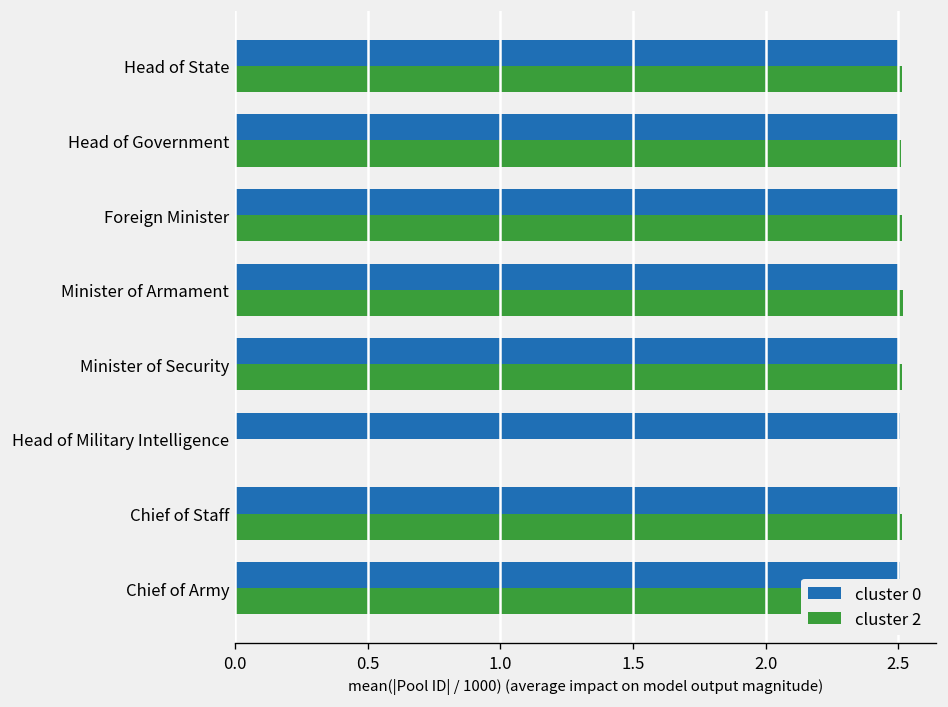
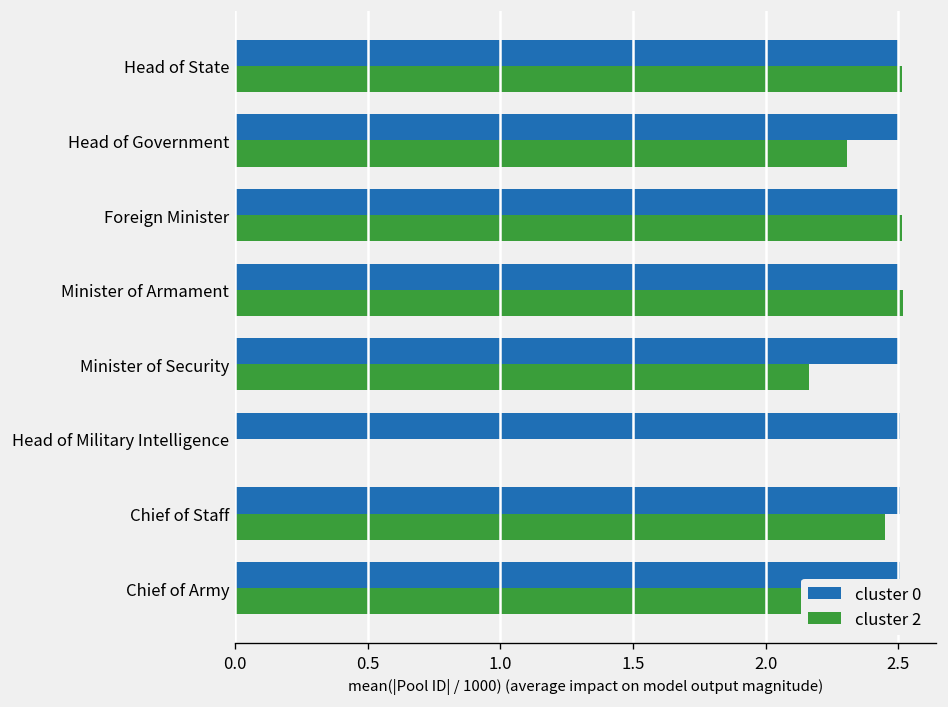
  {
    "cluster 0": {
      "Head of State": 2.50,
      "Head of Government": 2.50,
      "Foreign Minister": 2.50,
      "Minister of Armament": 2.50,
      "Minister of Security": 2.50,
      "Head of Military Intelligence": 2.51,
      "Chief of Staff": 2.51,
      "Chief of Army": 2.51
    },
    "cluster 2": {
      "Head of State": 2.52,
-     "Head of Government": 2.51,
+     "Head of Government": 2.31,
      "Foreign Minister": 2.51,
      "Minister of Armament": 2.52,
-     "Minister of Security": 2.51,
+     "Minister of Security": 2.16,
      "Head of Military Intelligence": 0.00,
-     "Chief of Staff": 2.51
+     "Chief of Staff": 2.45
    }
  }
